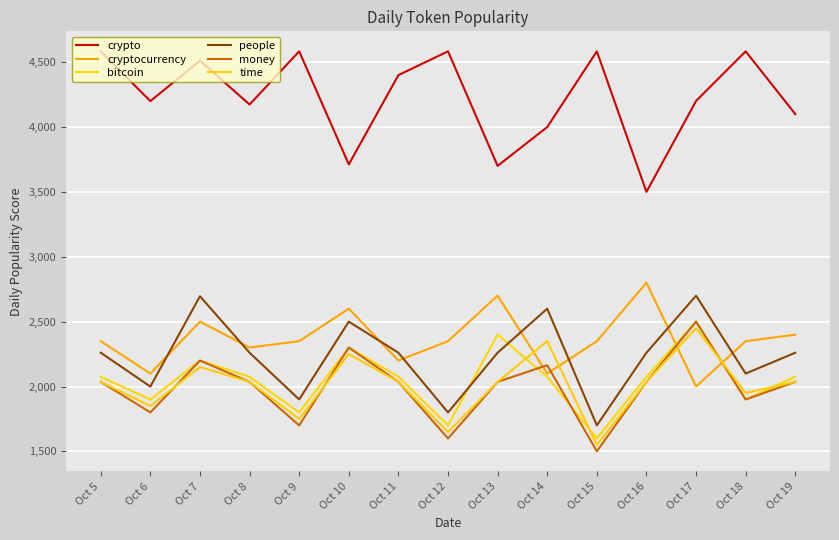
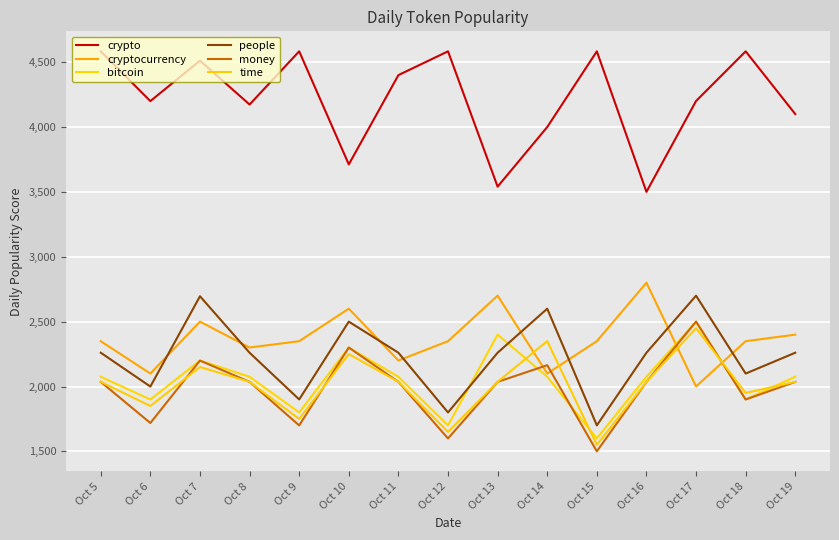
  {
    "crypto": {
      "Oct 6": "4,200",
      "Oct 8": "4,170",
      "Oct 9": "4,580",
      "Oct 10": "3,710",
      "Oct 11": "4,400",
      "Oct 12": "4,580",
-     "Oct 13": "3,700",
+     "Oct 13": "3,540",
      "Oct 14": "4,000",
      "Oct 15": "4,580",
      "Oct 16": "3,500",
      "Oct 17": "4,200",
      "Oct 18": "4,580",
      "Oct 19": "4,100"
    },
    "people": {
      "Oct 5": "2,260",
      "Oct 6": "2,000",
      "Oct 7": "2,700",
      "Oct 8": "2,260",
      "Oct 9": "1,900",
      "Oct 10": "2,500",
      "Oct 11": "2,260",
      "Oct 12": "1,800",
      "Oct 13": "2,260",
      "Oct 14": "2,600",
      "Oct 15": "1,700",
      "Oct 16": "2,260",
      "Oct 17": "2,700",
      "Oct 18": "2,100",
      "Oct 19": "2,260"
    },
    "money": {
-     "Oct 6": "1,800",
+     "Oct 6": "1,720",
      "Oct 9": "1,700",
      "Oct 12": "1,600",
      "Oct 14": "2,160",
      "Oct 15": "1,500"
    }
  }
